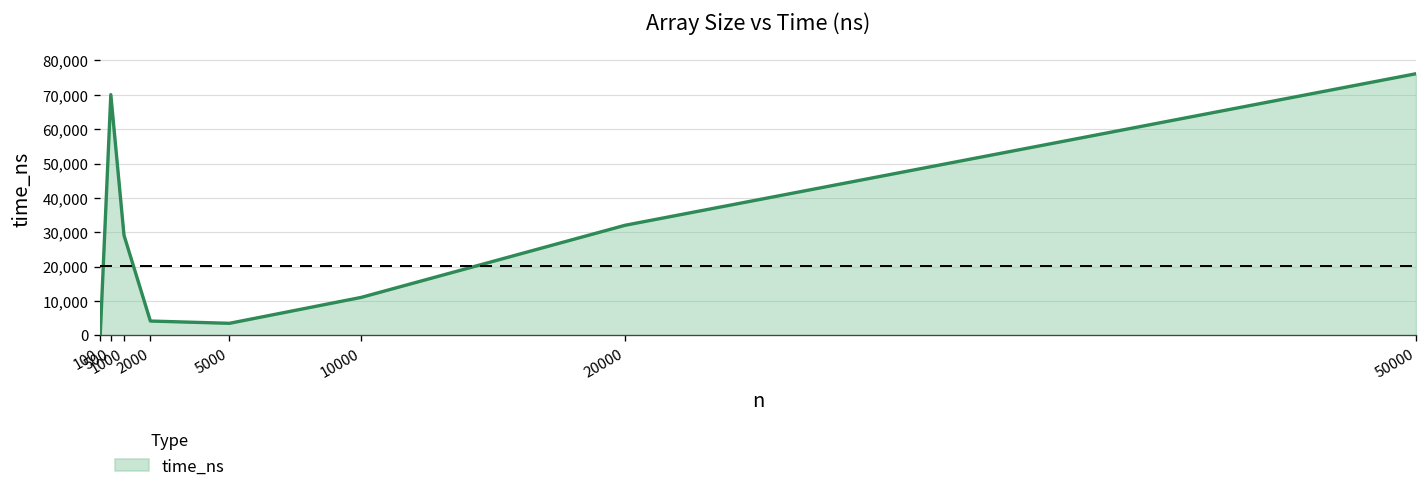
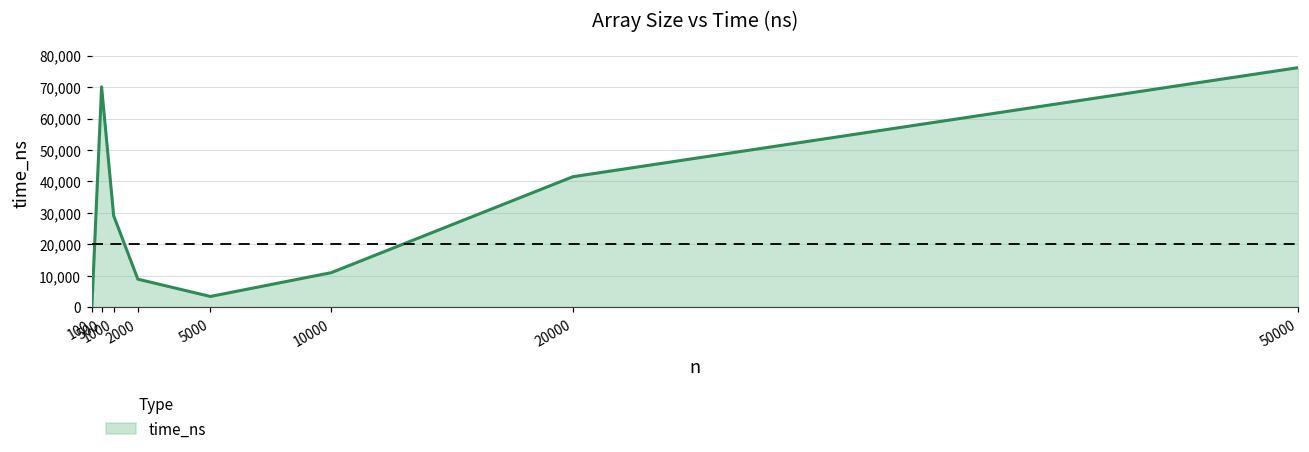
  {
    "100": "0",
    "500": "70,000",
    "1000": "29,000",
-   "2000": "4,000",
+   "2000": "9,000",
    "5000": "4,000",
    "10000": "11,000",
-   "20000": "32,000",
+   "20000": "42,000",
    "50000": "76,000"
  }
